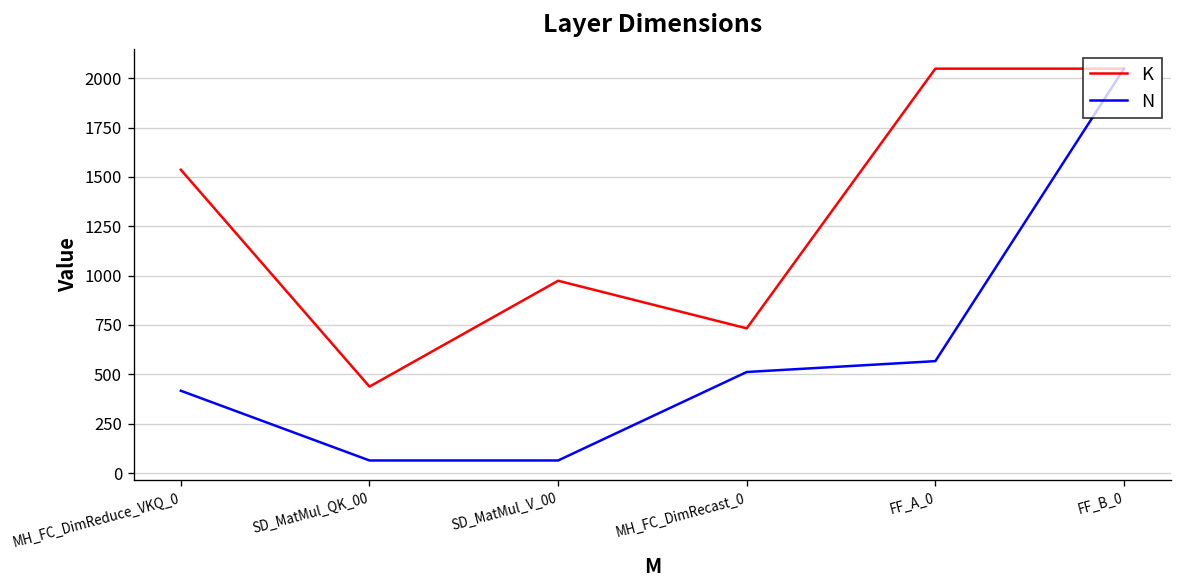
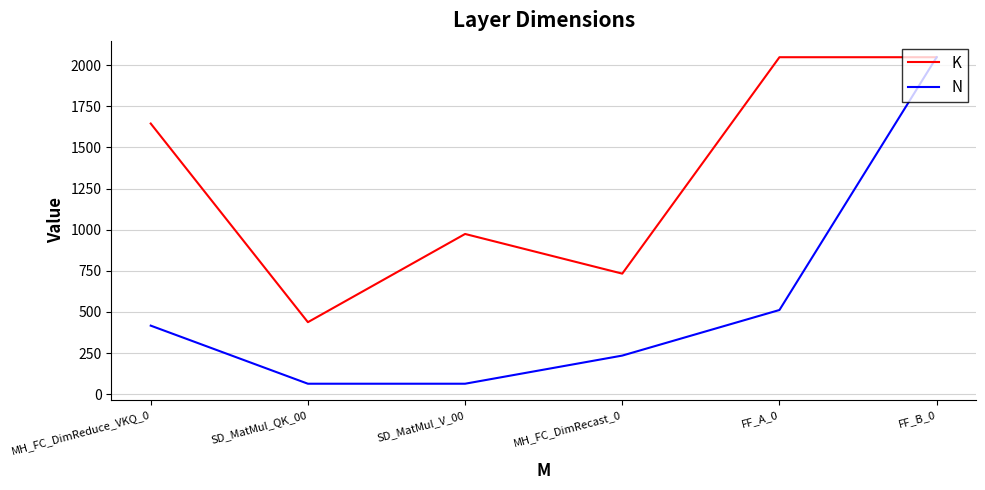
  {
    "K": {
-     "MH_FC_DimReduce_VKQ_0": 1540,
+     "MH_FC_DimReduce_VKQ_0": 1650,
      "SD_MatMul_QK_00": 440,
      "SD_MatMul_V_00": 970,
      "MH_FC_DimRecast_0": 730,
      "FF_A_0": 2050
    },
    "N": {
      "MH_FC_DimReduce_VKQ_0": 420,
      "SD_MatMul_QK_00": 60,
      "SD_MatMul_V_00": 60,
-     "MH_FC_DimRecast_0": 510,
-     "FF_A_0": 570
+     "MH_FC_DimRecast_0": 240,
+     "FF_A_0": 510
    }
  }
